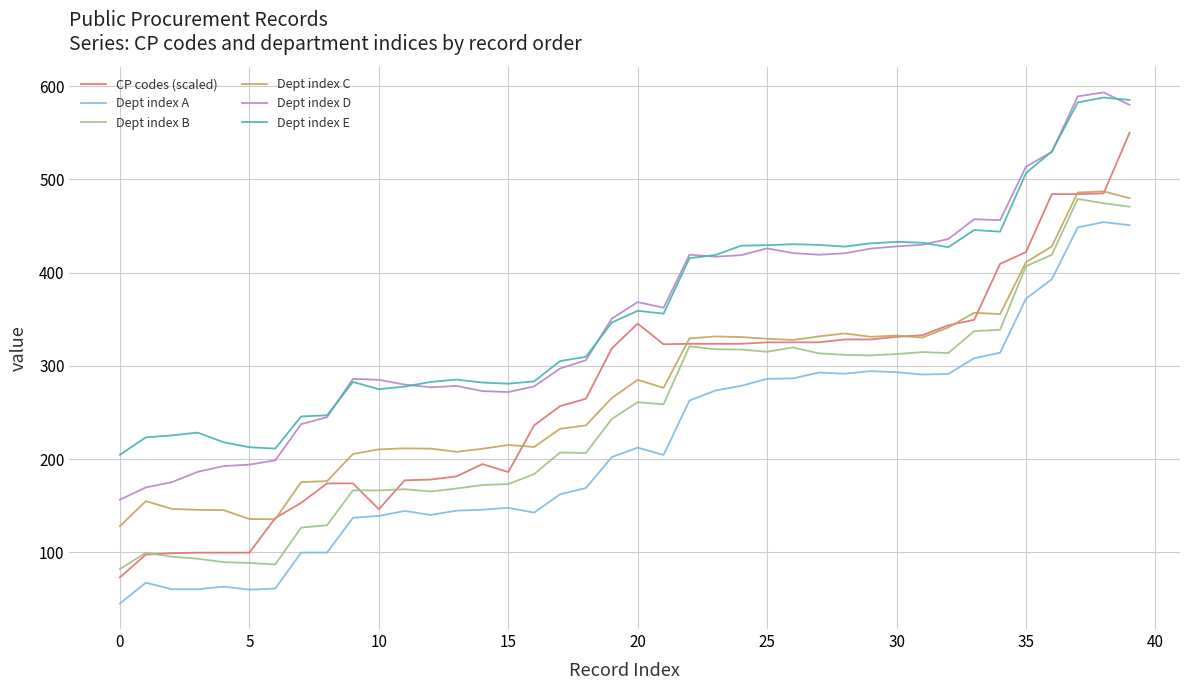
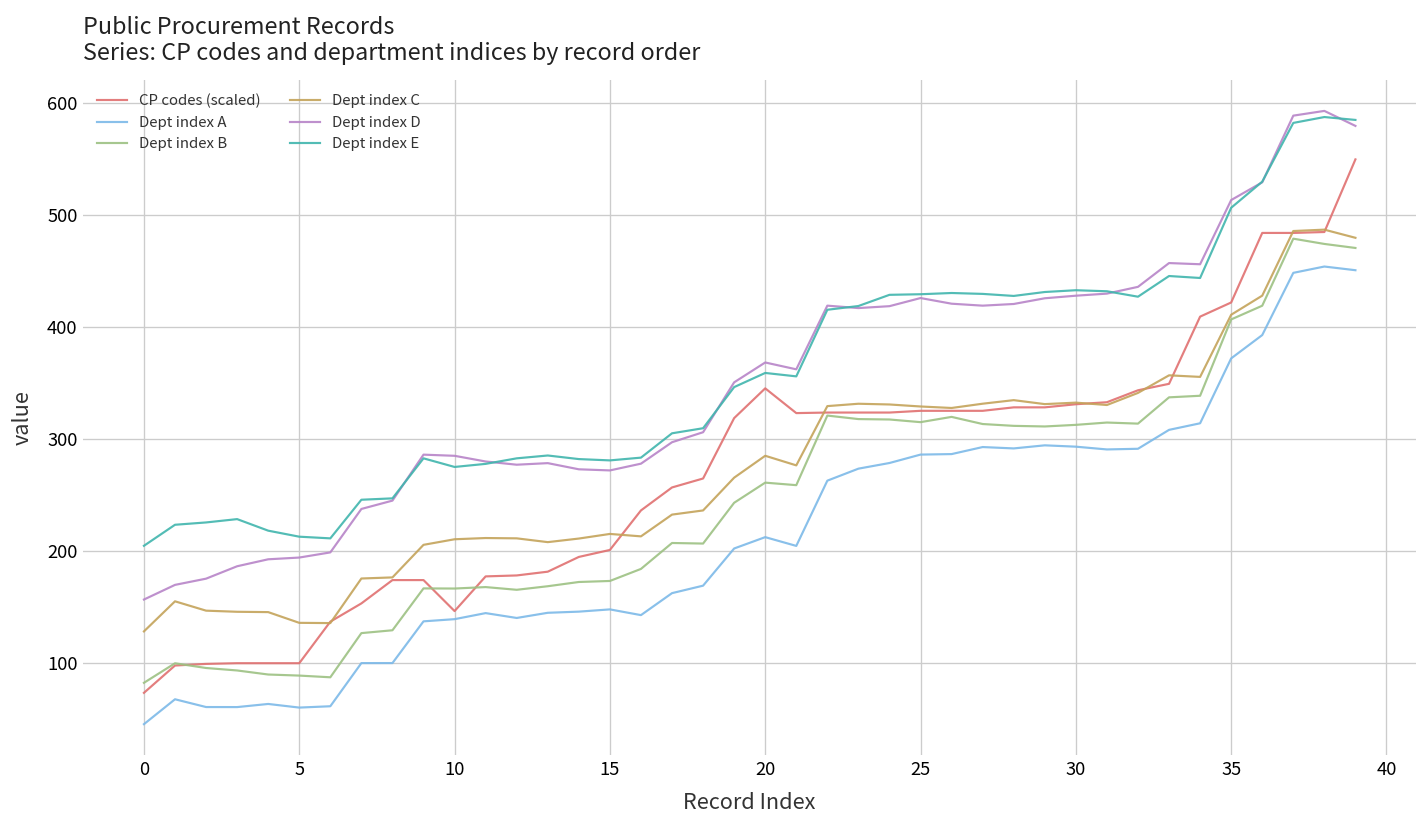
  {
    "CP codes (scaled)": {
      "0": 70,
      "5": 100,
      "10": 150,
-     "15": 190,
+     "15": 200,
      "20": 350,
      "25": 330,
      "35": 420
    },
    "Dept index A": {
      "0": 50,
      "5": 60,
      "10": 140,
      "15": 150,
      "20": 210,
      "25": 290,
      "30": 290,
      "35": 370
    },
    "Dept index B": {
      "0": 80,
      "5": 90,
      "10": 170,
      "15": 170,
      "20": 260,
      "25": 320,
      "30": 310,
      "35": 410
    },
    "Dept index C": {
      "0": 130,
      "5": 140,
      "10": 210,
      "15": 220,
      "20": 290,
      "25": 330,
      "35": 410
    },
    "Dept index D": {
      "0": 160,
      "5": 190,
      "10": 280,
      "15": 270,
      "20": 370,
      "25": 430,
      "30": 430,
      "35": 510
    },
    "Dept index E": {
      "0": 200,
      "5": 210,
      "10": 280,
      "15": 280,
      "20": 360,
      "25": 430,
      "30": 430,
      "35": 510
    }
  }
